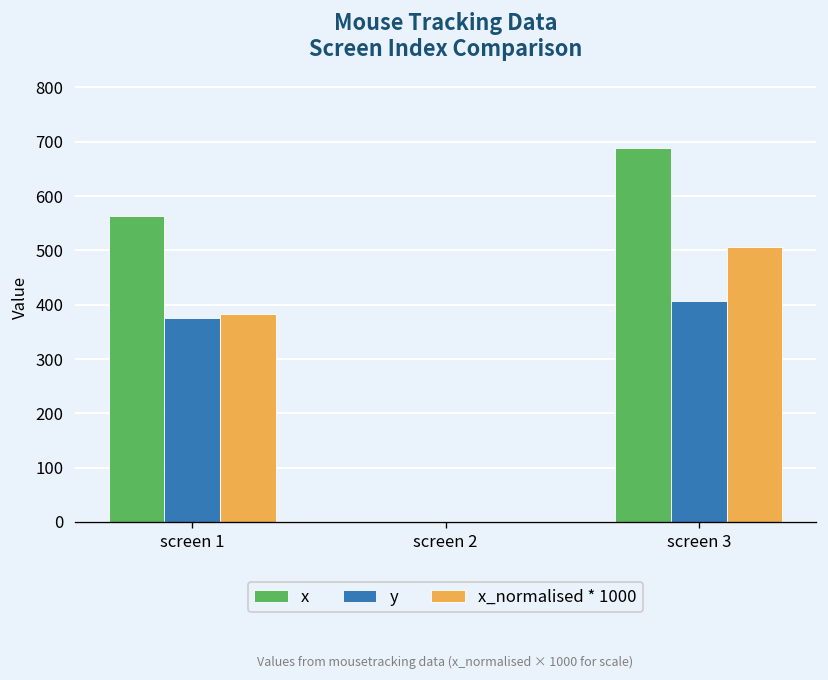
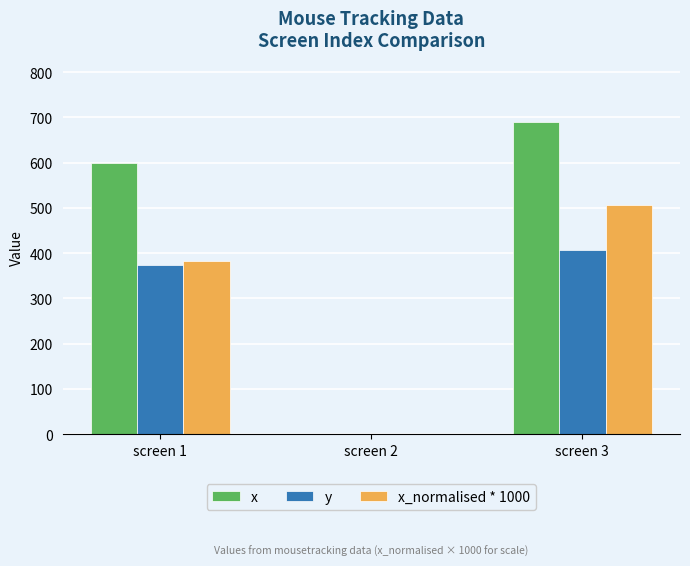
  {
    "x": {
-     "screen 1": 560,
+     "screen 1": 600,
      "screen 2": 0,
      "screen 3": 690
    },
    "y": {
      "screen 1": 370,
      "screen 2": 0,
      "screen 3": 410
    },
    "x_normalised * 1000": {
      "screen 1": 380,
      "screen 2": 0,
      "screen 3": 510
    }
  }
